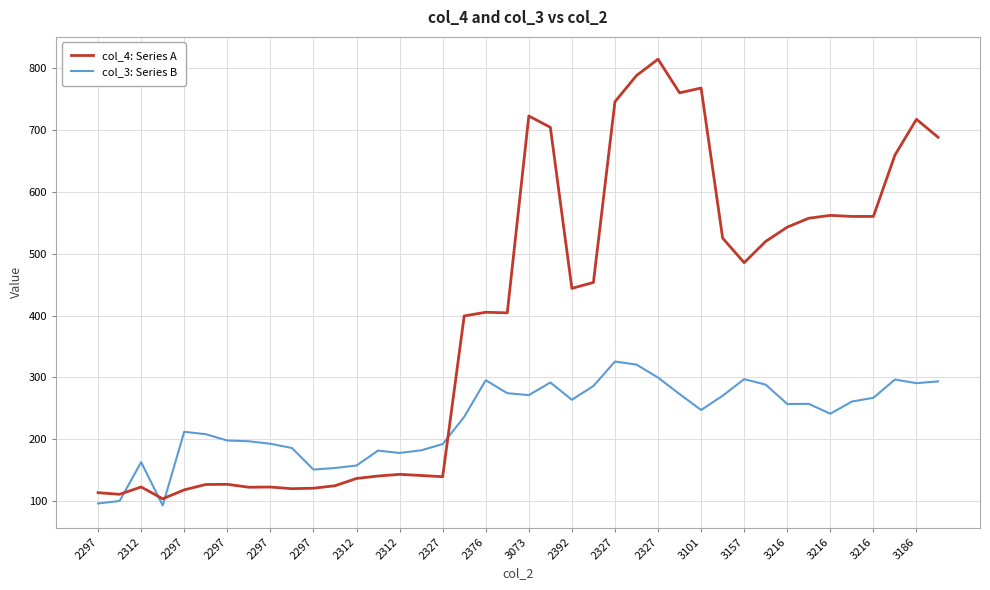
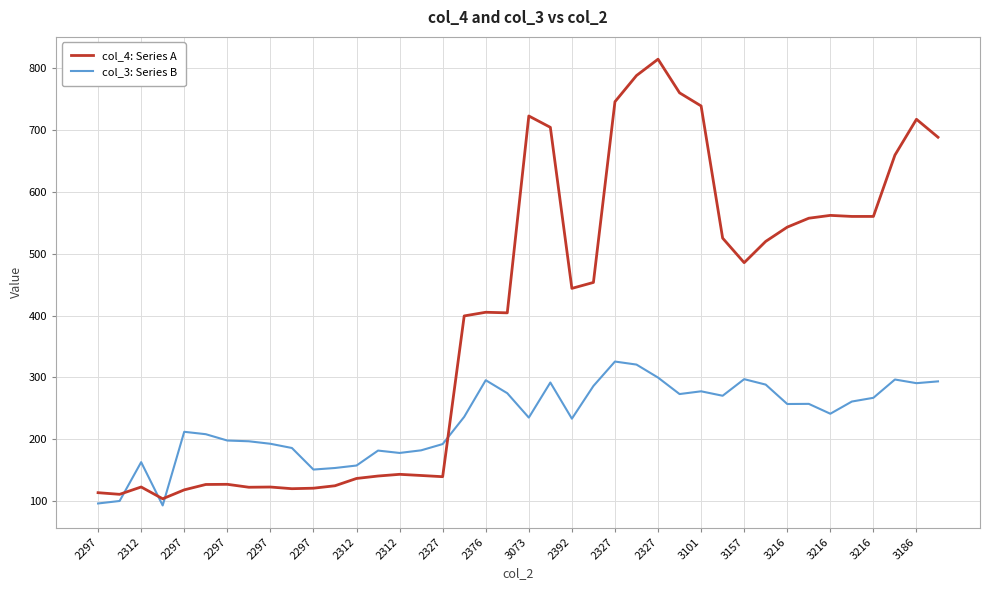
  {
    "col_4: Series A": {
      "2376": 410,
      "3073": 720,
      "2392": 440,
-     "3101": 770,
+     "3101": 740,
      "3157": 490,
      "3186": 720
    },
    "col_3: Series B": {
      "2376": 300,
-     "3073": 270,
-     "2392": 260,
-     "3101": 250,
+     "3073": 230,
+     "2392": 230,
+     "3101": 280,
      "3157": 300,
      "3186": 290
    }
  }
